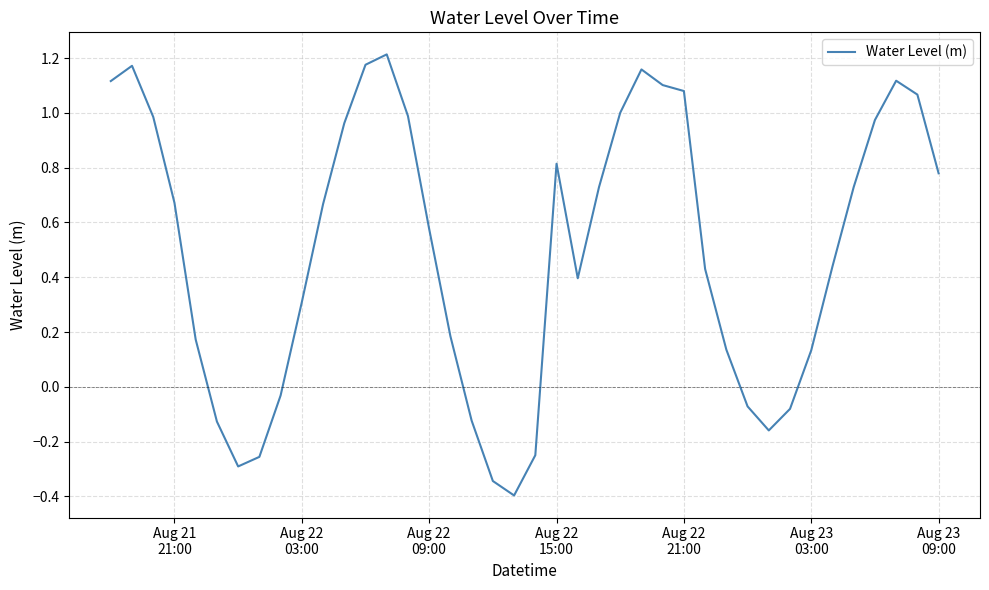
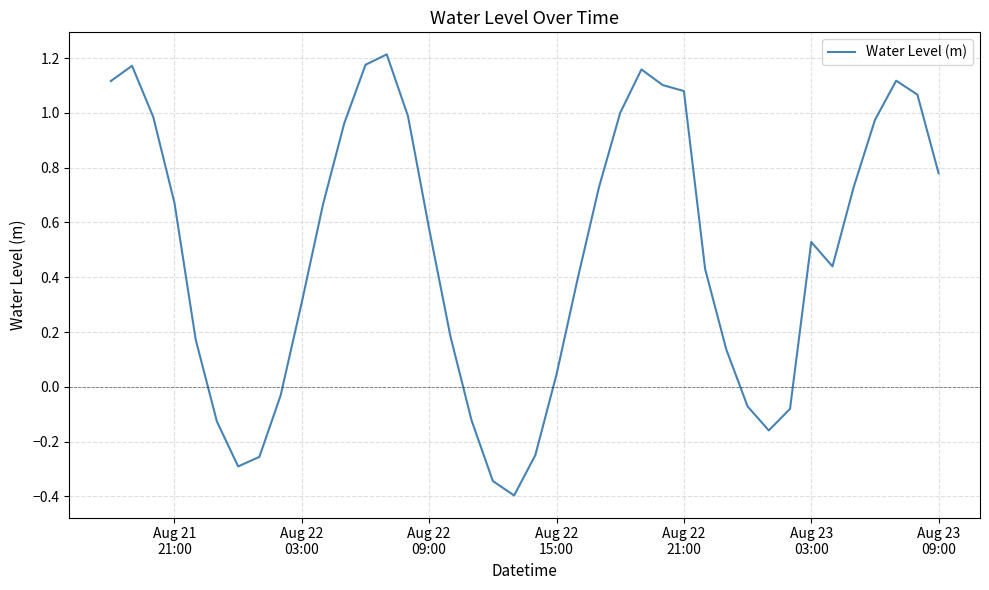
  {
    "Aug 21 21:00": 0.67,
    "Aug 22 03:00": 0.31,
    "Aug 22 09:00": 0.58,
-   "Aug 22 15:00": 0.81,
+   "Aug 22 15:00": 0.05,
    "Aug 22 21:00": 1.08,
-   "Aug 23 03:00": 0.13,
+   "Aug 23 03:00": 0.53,
    "Aug 23 09:00": 0.78
  }
